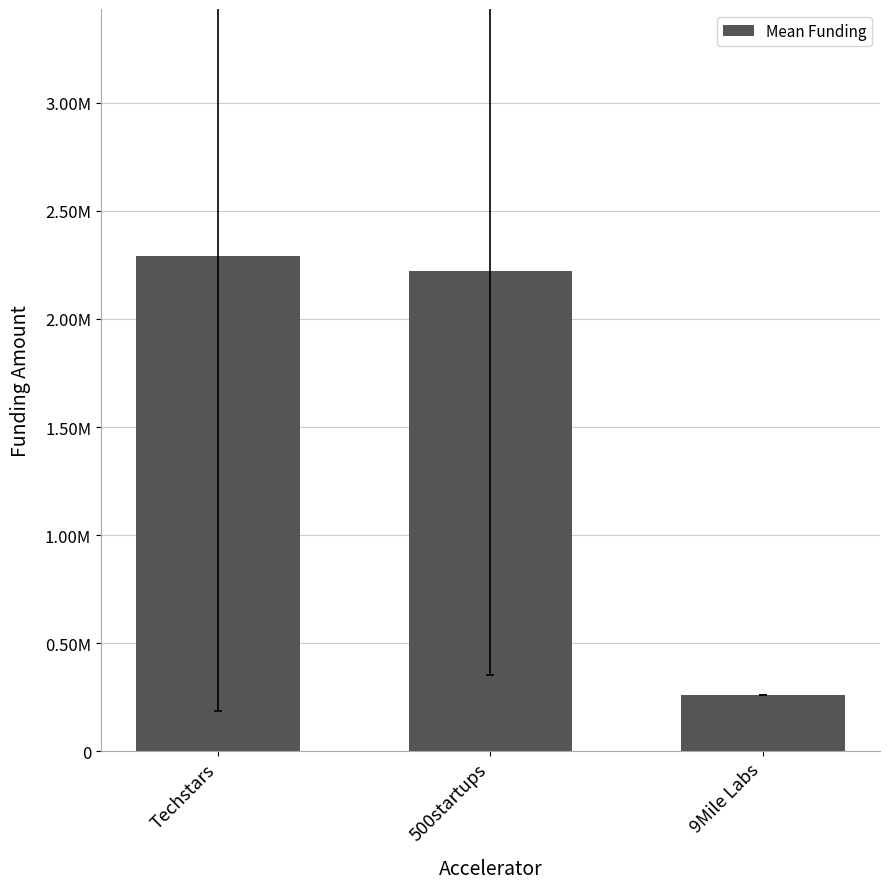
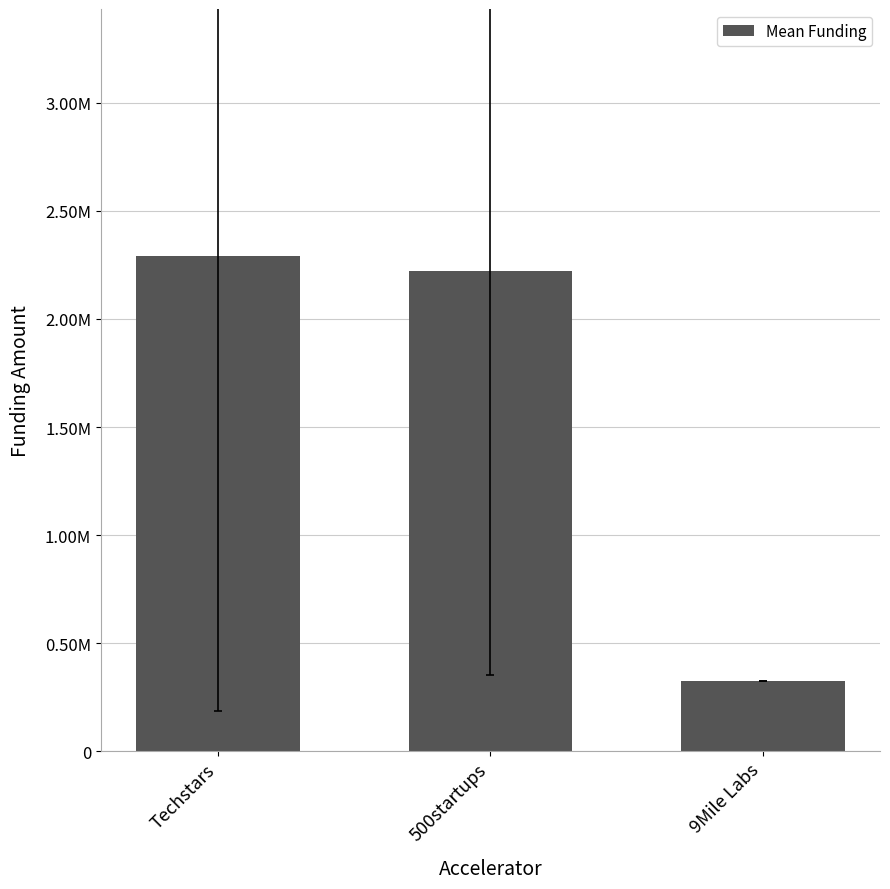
  {
    "Mean Funding": {
      "Techstars": 2290000,
      "500startups": 2220000,
-     "9Mile Labs": 260000
+     "9Mile Labs": 330000
    }
  }
